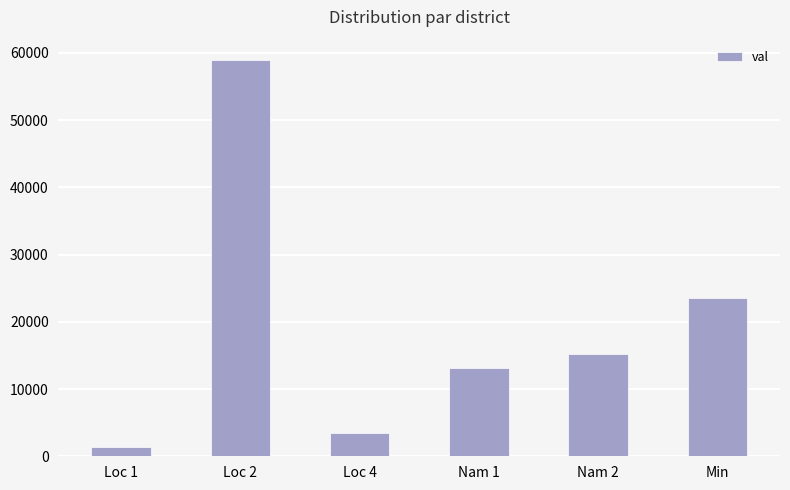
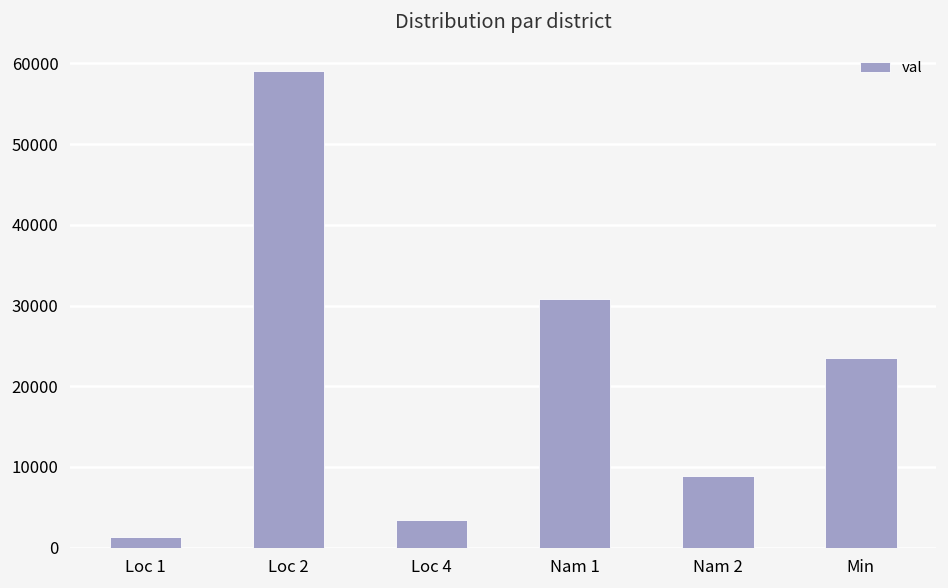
  {
    "Loc 1": 1000,
    "Loc 2": 59000,
    "Loc 4": 3000,
-   "Nam 1": 13000,
-   "Nam 2": 15000,
+   "Nam 1": 31000,
+   "Nam 2": 9000,
    "Min": 23000
  }
